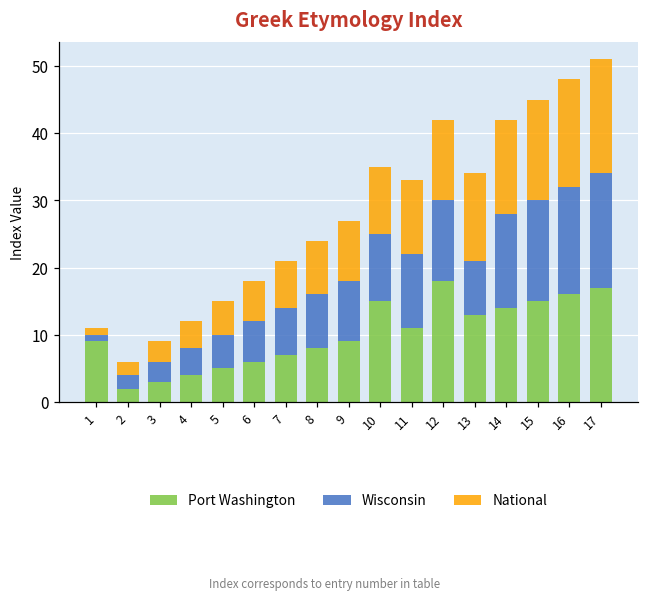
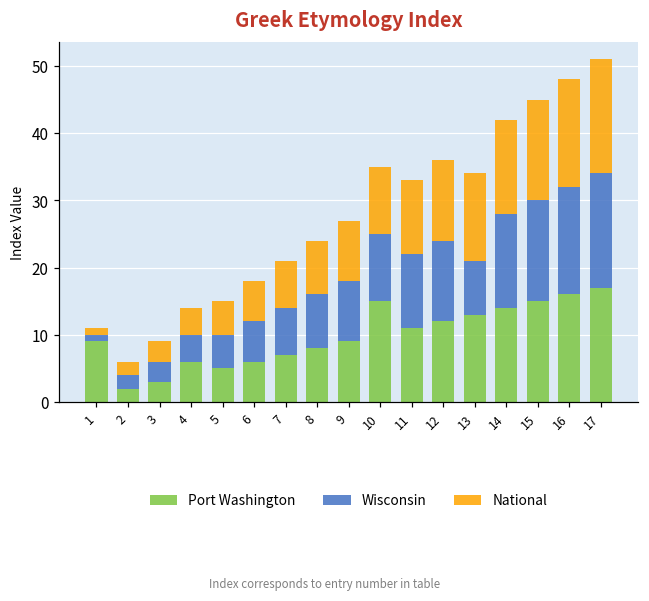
  {
    "Port Washington": {
      "1": 9,
      "2": 2,
      "3": 3,
-     "4": 4,
+     "4": 6,
      "5": 5,
      "6": 6,
      "7": 7,
      "8": 8,
      "9": 9,
      "10": 15,
      "11": 11,
-     "12": 18,
+     "12": 12,
      "13": 13,
      "14": 14,
      "15": 15,
      "16": 16,
      "17": 17
    },
    "Wisconsin": {
      "1": 1,
      "2": 2,
      "3": 3,
      "4": 4,
      "5": 5,
      "6": 6,
      "7": 7,
      "8": 8,
      "9": 9,
      "10": 10,
      "11": 11,
      "12": 12,
      "13": 8,
      "14": 14,
      "15": 15,
      "16": 16,
      "17": 17
    },
    "National": {
      "1": 1,
      "2": 2,
      "3": 3,
      "4": 4,
      "5": 5,
      "6": 6,
      "7": 7,
      "8": 8,
      "9": 9,
      "10": 10,
      "11": 11,
      "12": 12,
      "13": 13,
      "14": 14,
      "15": 15,
      "16": 16,
      "17": 17
    }
  }
